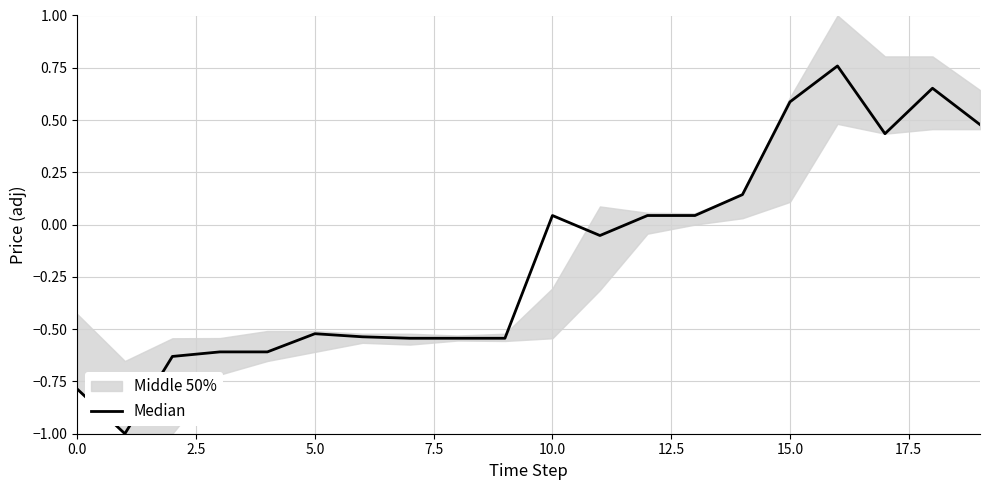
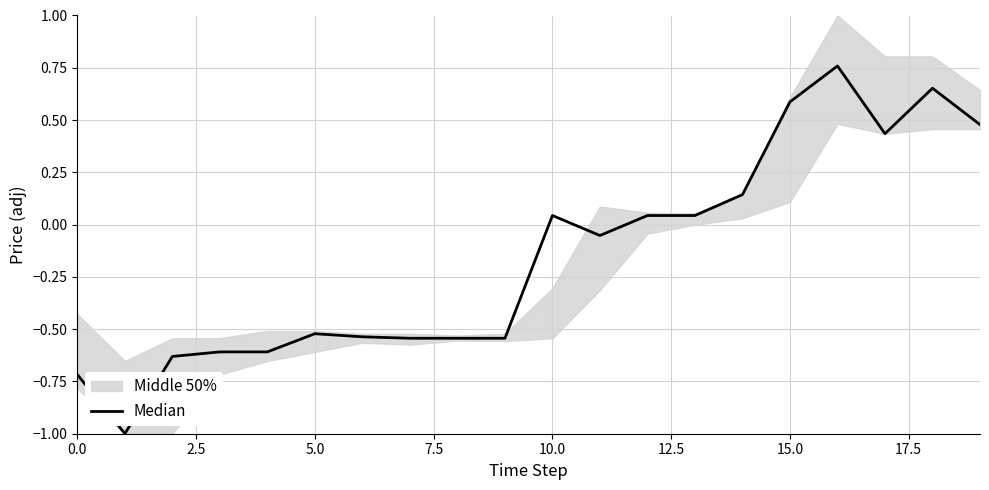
  {
    "Median": {
-     "0.0": -0.79,
+     "0.0": -0.72,
      "5.0": -0.52,
      "10.0": 0.04,
      "15.0": 0.59
    }
  }
